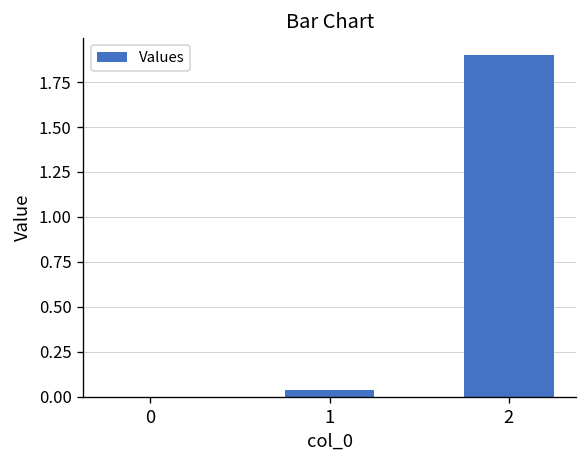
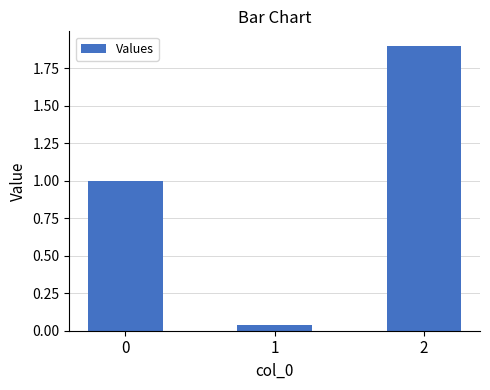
  {
-   "0": 0,
+   "0": 1,
    "1": 0.04,
    "2": 1.90
  }
